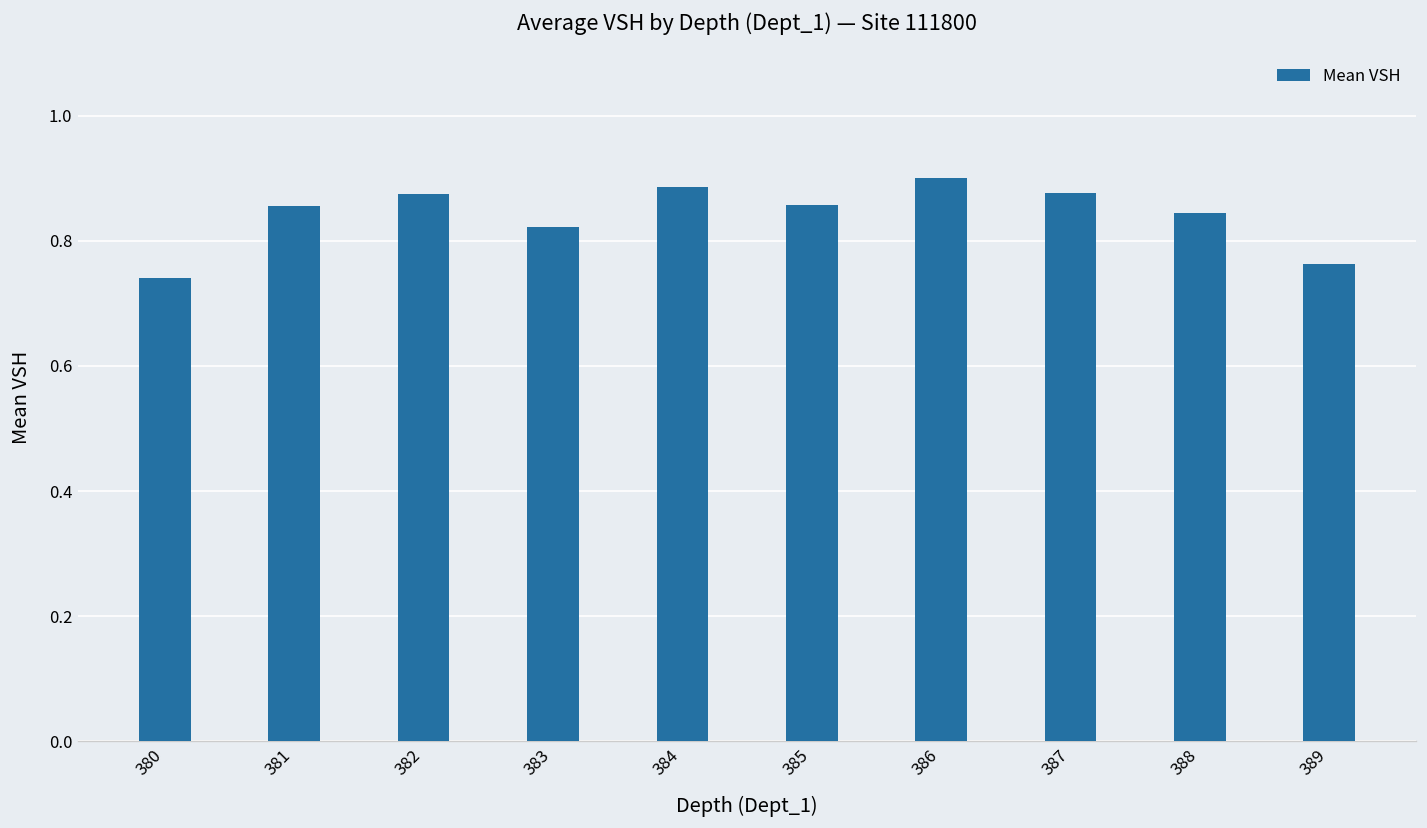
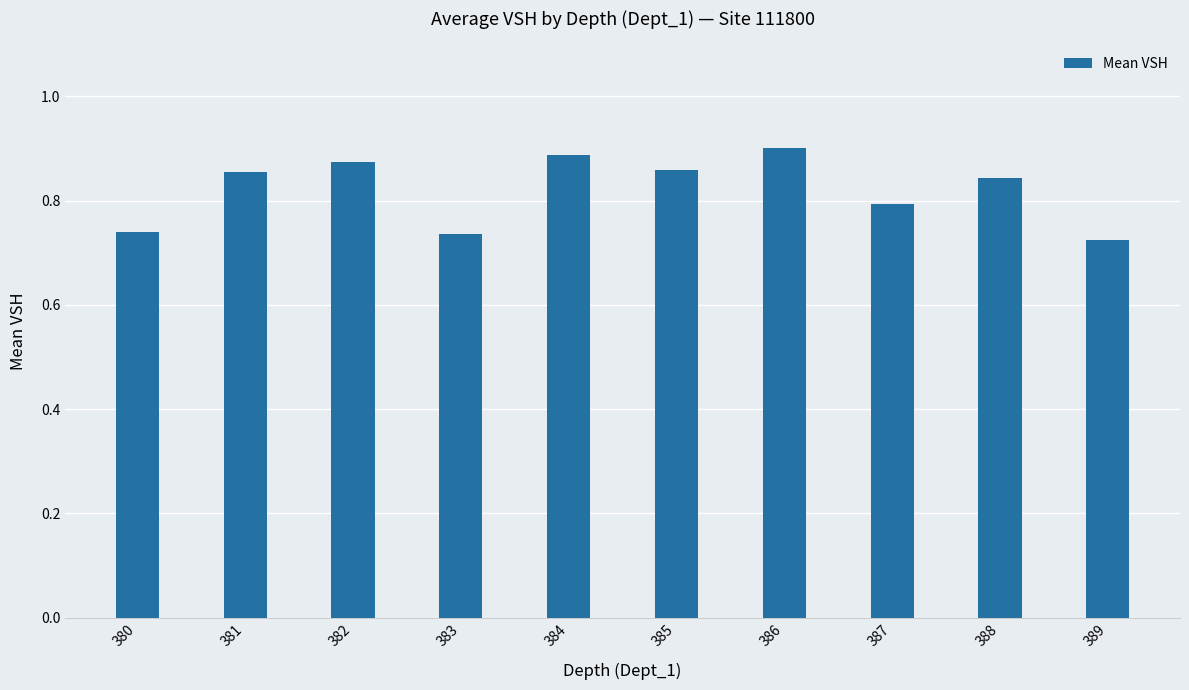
  {
    "380": 0.74,
    "381": 0.85,
    "382": 0.87,
-   "383": 0.82,
+   "383": 0.74,
    "384": 0.89,
    "385": 0.86,
    "386": 0.90,
-   "387": 0.88,
+   "387": 0.79,
    "388": 0.84,
-   "389": 0.76
+   "389": 0.73
  }
